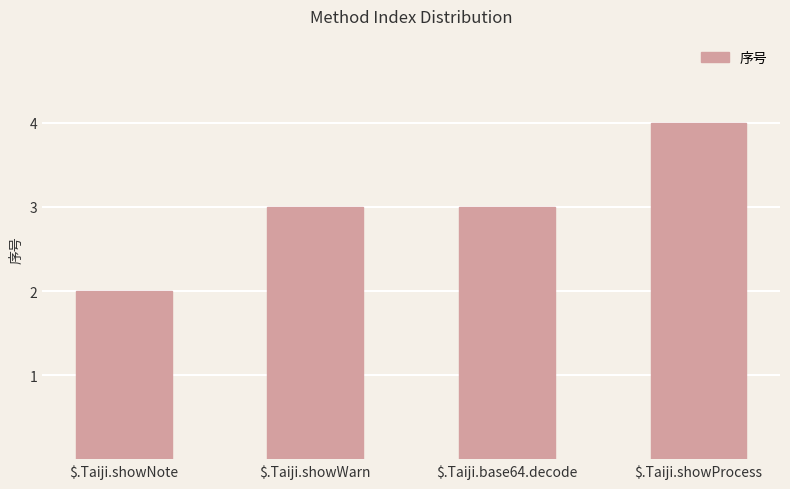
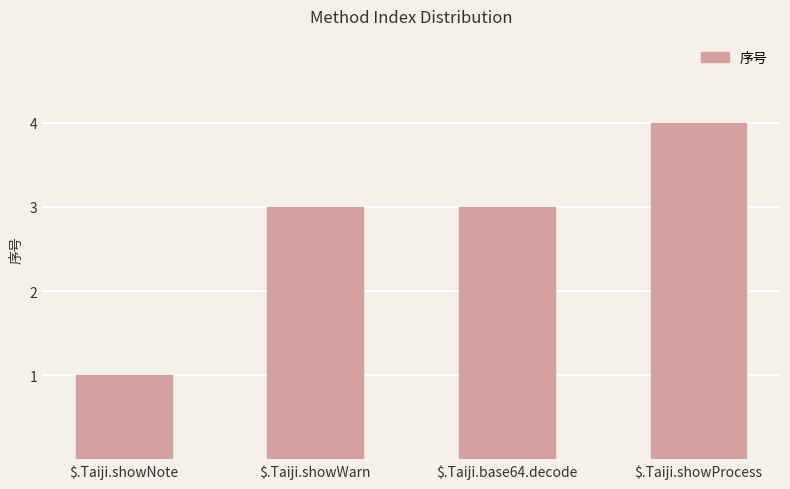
  {
-   "$.Taiji.showNote": 2,
+   "$.Taiji.showNote": 1,
    "$.Taiji.showWarn": 3,
    "$.Taiji.base64.decode": 3,
    "$.Taiji.showProcess": 4
  }
